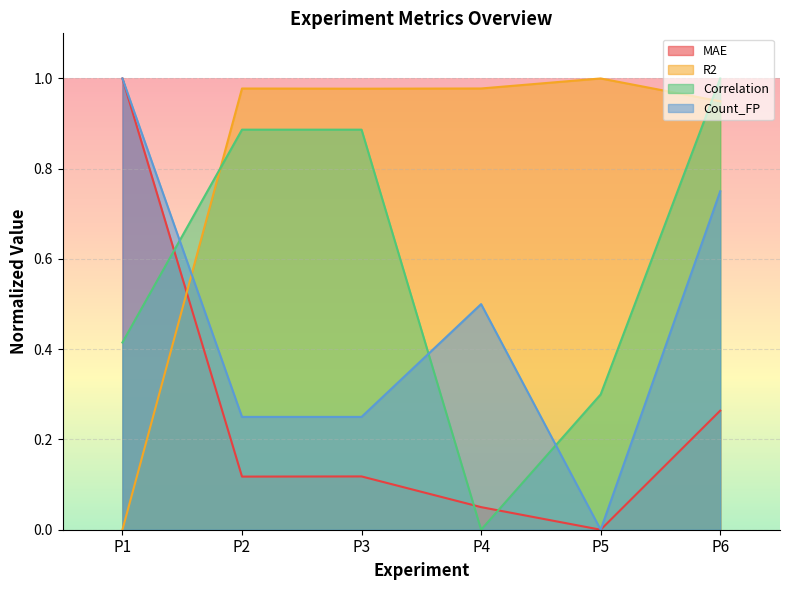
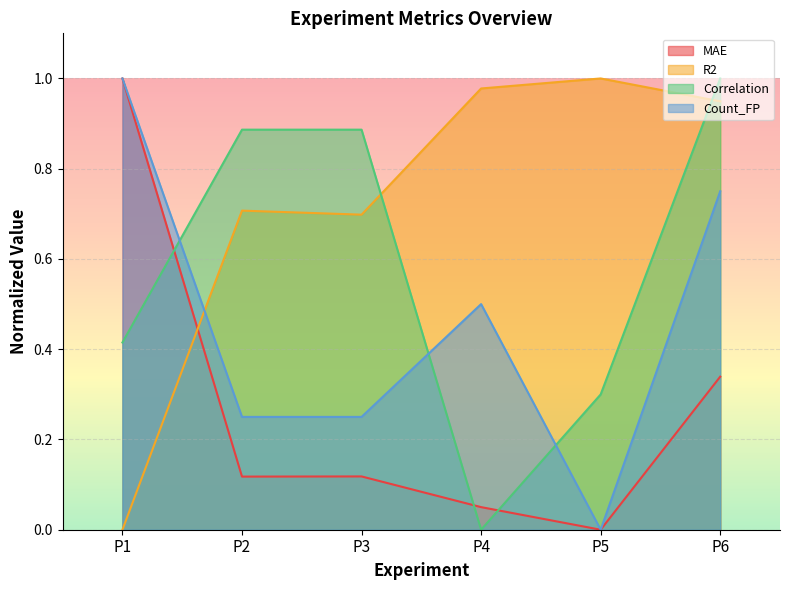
  {
    "MAE": {
      "P2": 0.12,
      "P3": 0.12,
      "P4": 0.05,
-     "P6": 0.26
+     "P6": 0.34
    },
    "R2": {
      "P1": 0.00,
-     "P2": 0.98,
-     "P3": 0.98,
+     "P2": 0.71,
+     "P3": 0.70,
      "P4": 0.98,
      "P5": 1.00
    },
    "Correlation": {
      "P1": 0.41,
      "P2": 0.89,
      "P3": 0.89,
      "P4": 0.00,
      "P5": 0.30
    },
    "Count_FP": {
      "P2": 0.25,
      "P3": 0.25,
      "P4": 0.50,
      "P6": 0.75
    }
  }
